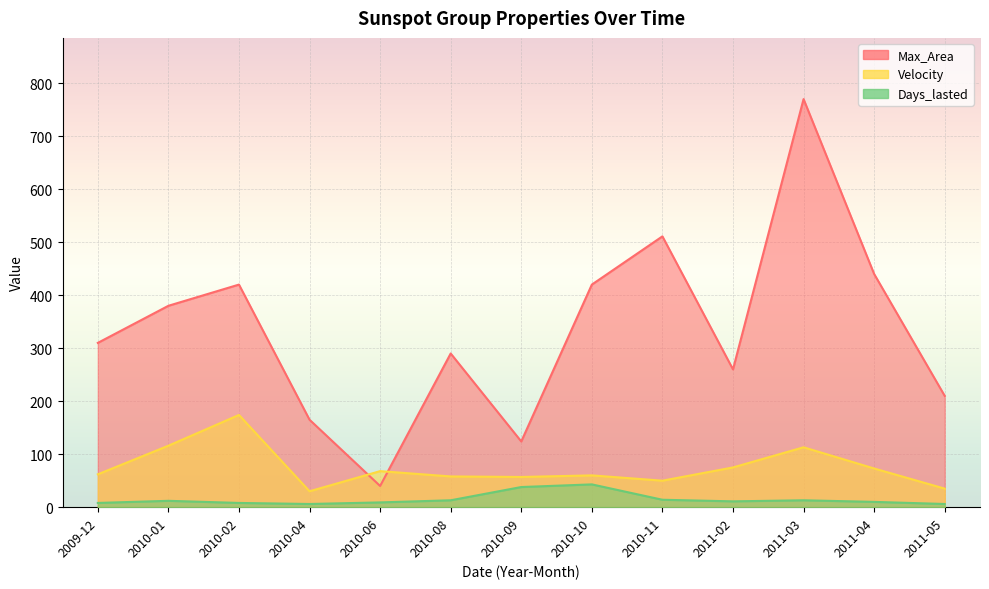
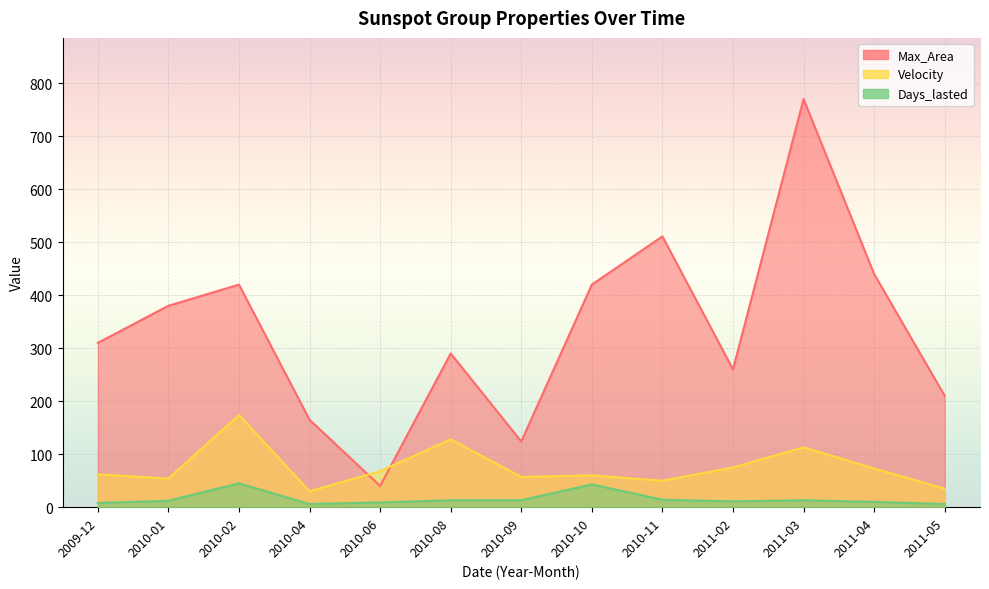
  {
    "Max_Area": {
      "2009-12": 310,
      "2010-01": 380,
      "2010-02": 420,
      "2010-04": 170,
      "2010-06": 40,
      "2010-08": 290,
      "2010-09": 120,
      "2010-10": 420,
      "2010-11": 510,
      "2011-02": 260,
      "2011-03": 770,
      "2011-04": 440,
      "2011-05": 210
    },
    "Velocity": {
      "2009-12": 60,
-     "2010-01": 120,
+     "2010-01": 50,
      "2010-02": 170,
      "2010-04": 30,
      "2010-06": 70,
-     "2010-08": 60,
+     "2010-08": 130,
      "2010-09": 60,
      "2010-10": 60,
      "2010-11": 50,
      "2011-02": 80,
      "2011-03": 110,
      "2011-04": 70,
      "2011-05": 40
    },
    "Days_lasted": {
      "2009-12": 10,
      "2010-01": 10,
-     "2010-02": 10,
+     "2010-02": 50,
      "2010-04": 10,
      "2010-06": 10,
      "2010-08": 10,
-     "2010-09": 40,
+     "2010-09": 10,
      "2010-10": 40,
      "2010-11": 10,
      "2011-02": 10,
      "2011-03": 10,
      "2011-04": 10,
      "2011-05": 10
    }
  }
